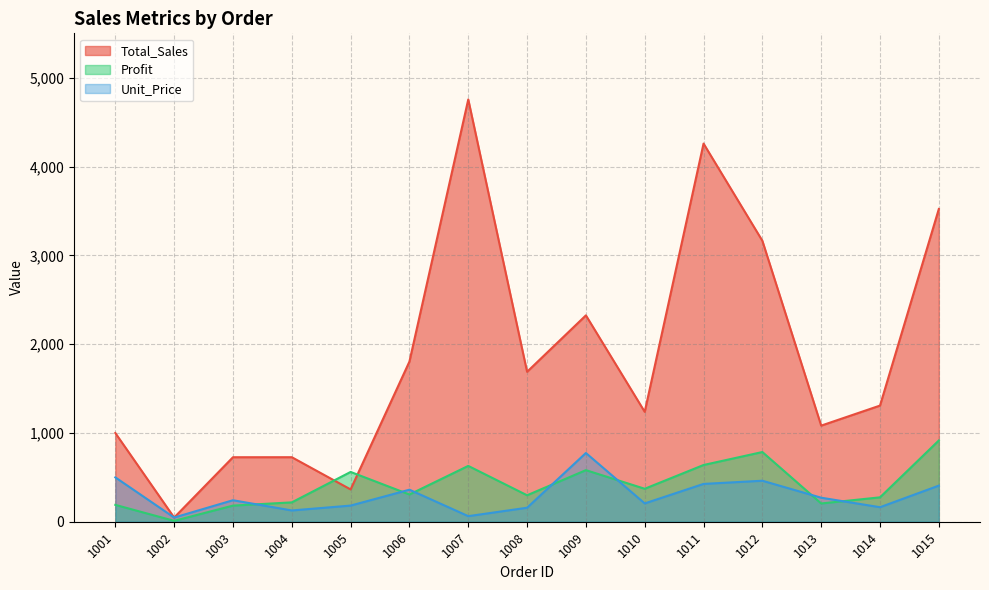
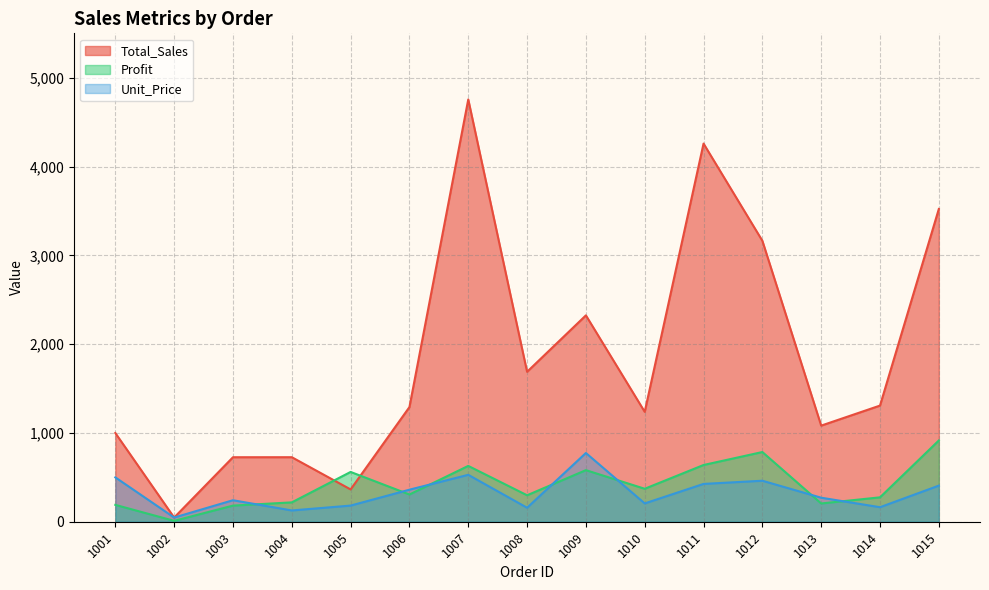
  {
    "Total_Sales": {
      "1001": "1,000",
      "1003": "700",
      "1004": "700",
      "1005": "400",
-     "1006": "1,800",
+     "1006": "1,300",
      "1007": "4,800",
      "1008": "1,700",
      "1009": "2,300",
      "1010": "1,200",
      "1011": "4,300",
      "1012": "3,200",
      "1013": "1,100",
      "1014": "1,300",
      "1015": "3,500"
    },
    "Profit": {
      "1001": "200",
      "1002": "0",
      "1003": "200",
      "1004": "200",
      "1005": "600",
      "1006": "300",
      "1007": "600",
      "1008": "300",
      "1009": "600",
      "1010": "400",
      "1011": "600",
      "1012": "800",
      "1013": "200",
      "1014": "300",
      "1015": "900"
    },
    "Unit_Price": {
      "1001": "500",
      "1003": "200",
      "1004": "100",
      "1005": "200",
      "1006": "400",
-     "1007": "100",
+     "1007": "500",
      "1008": "200",
      "1009": "800",
      "1010": "200",
      "1011": "400",
      "1012": "500",
      "1013": "300",
      "1014": "200",
      "1015": "400"
    }
  }
